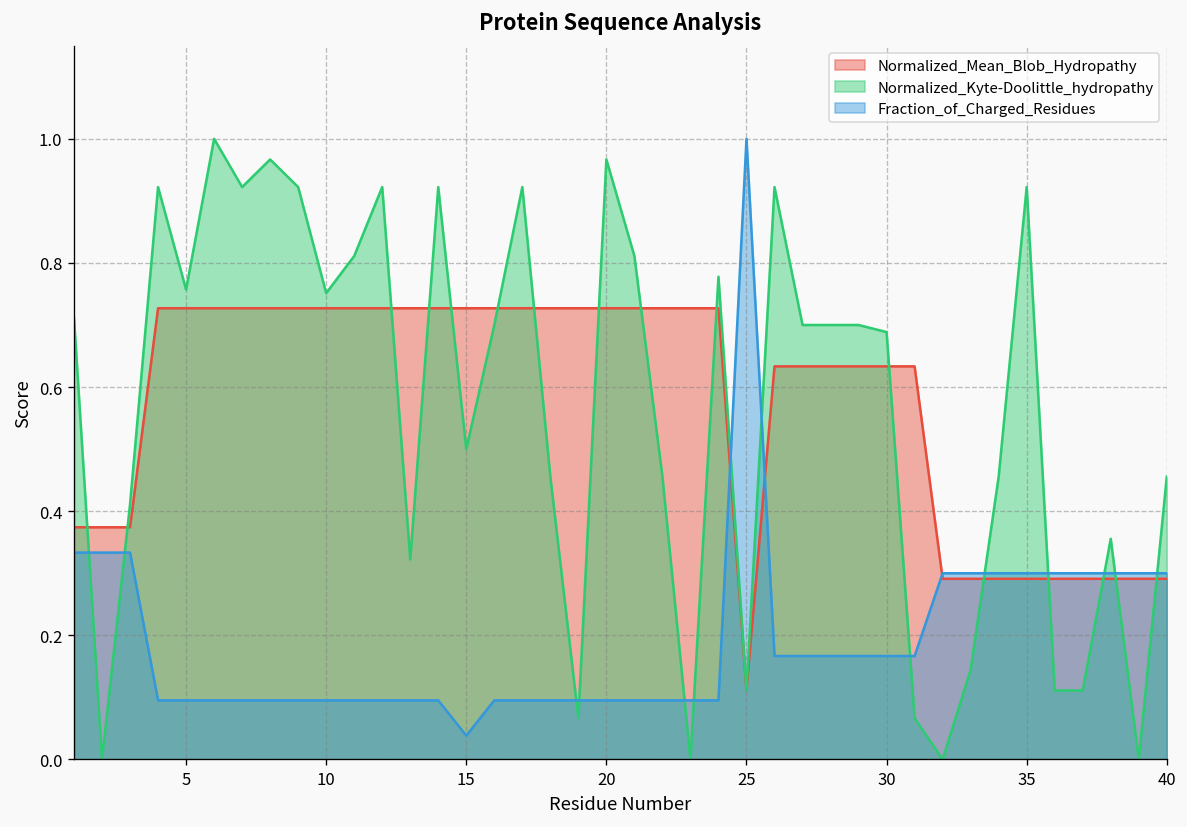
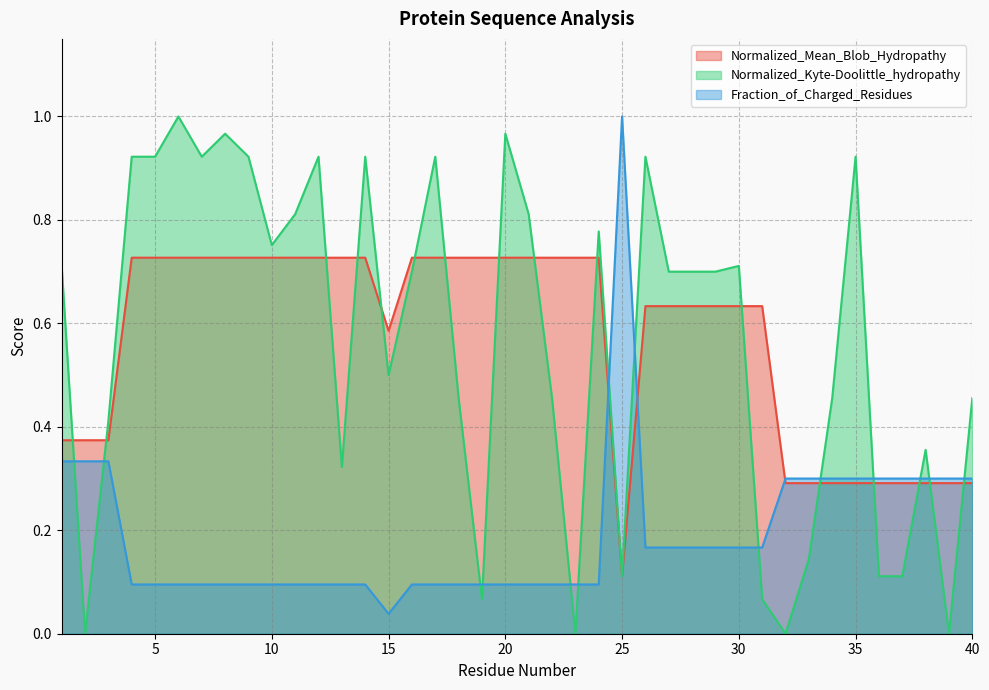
  {
    "Normalized_Mean_Blob_Hydropathy": {
      "5": 0.73,
      "10": 0.73,
-     "15": 0.73,
+     "15": 0.59,
      "20": 0.73,
      "30": 0.63,
      "35": 0.29,
      "40": 0.29
    },
    "Normalized_Kyte-Doolittle_hydropathy": {
-     "5": 0.76,
+     "5": 0.92,
      "10": 0.75,
      "15": 0.50,
      "20": 0.97,
-     "30": 0.69,
+     "30": 0.71,
      "35": 0.92,
      "40": 0.46
    },
    "Fraction_of_Charged_Residues": {
      "5": 0.10,
      "10": 0.10,
      "15": 0.04,
      "20": 0.10,
      "25": 1.00,
      "30": 0.17,
      "35": 0.30,
      "40": 0.30
    }
  }
